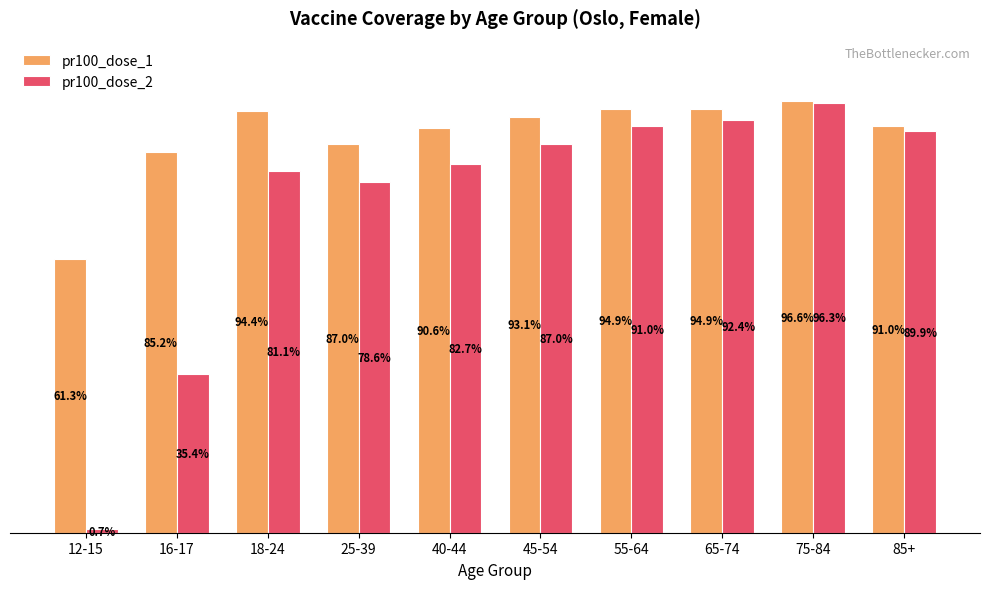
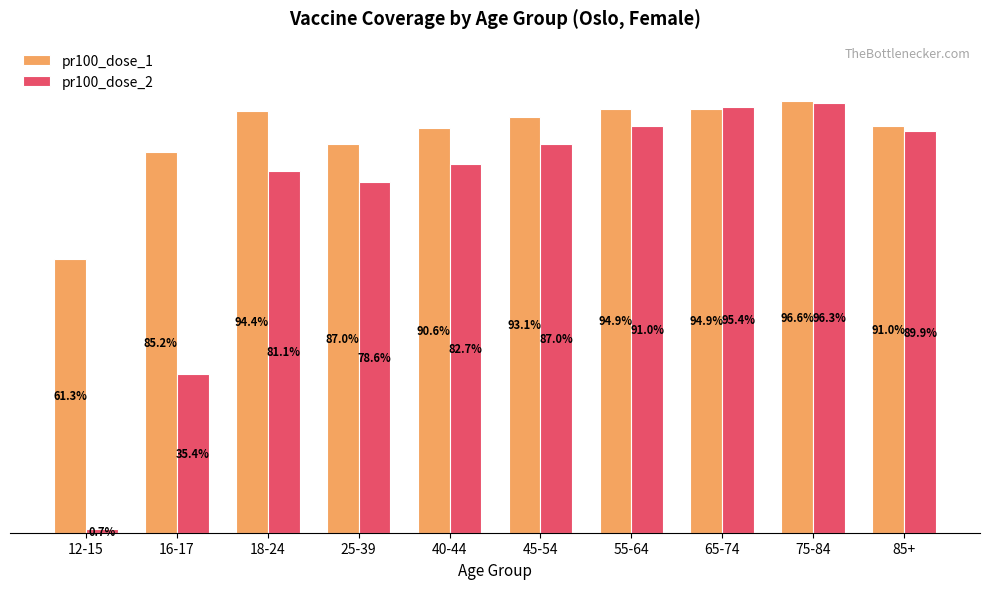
  {
    "pr100_dose_1": {
      "12-15": "61.3%",
      "16-17": "85.2%",
      "18-24": "94.4%",
      "25-39": "87.0%",
      "40-44": "90.6%",
      "45-54": "93.1%",
      "55-64": "94.9%",
      "65-74": "94.9%",
      "75-84": "96.6%",
      "85+": "91.0%"
    },
    "pr100_dose_2": {
      "12-15": "0.7%",
      "16-17": "35.4%",
      "18-24": "81.1%",
      "25-39": "78.6%",
      "40-44": "82.7%",
      "45-54": "87.0%",
      "55-64": "91.0%",
-     "65-74": "92.4%",
+     "65-74": "95.4%",
      "75-84": "96.3%",
      "85+": "89.9%"
    }
  }
